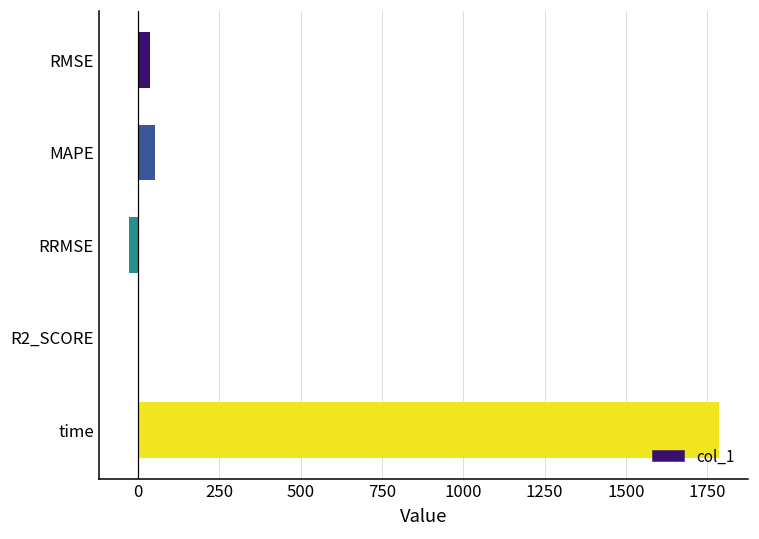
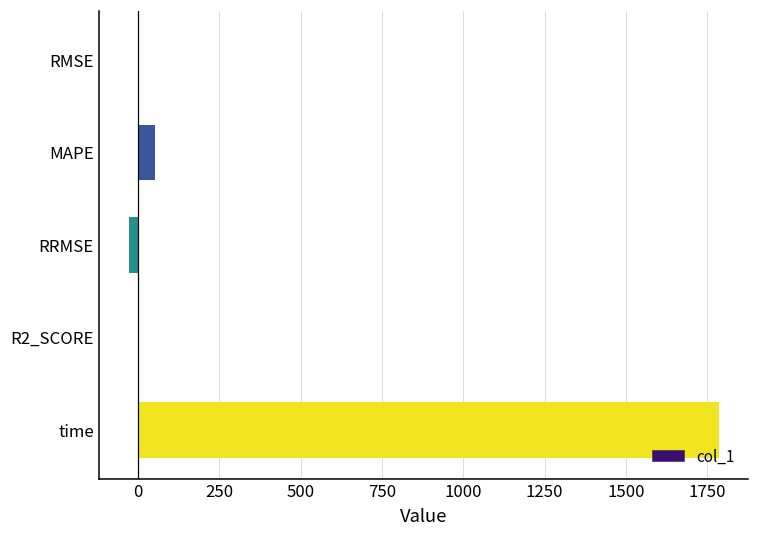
  {
-   "RMSE": 40,
+   "RMSE": 0,
    "MAPE": 50,
    "RRMSE": -30,
    "time": 1780
  }
